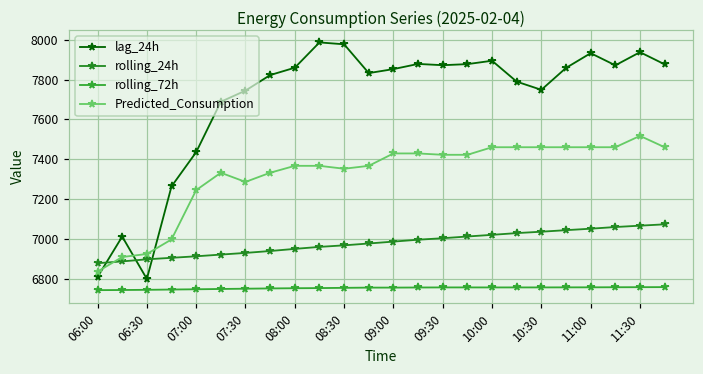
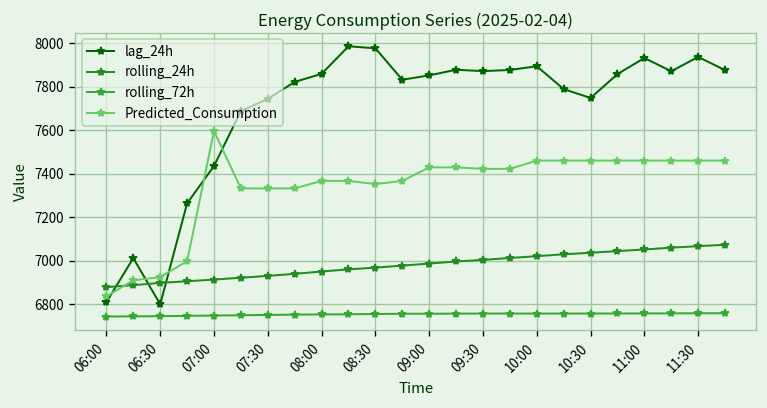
  {
    "lag_24h": {
      "06:00": 6810,
      "06:30": 6800,
      "07:00": 7440,
      "08:00": 7860,
      "08:30": 7980,
      "09:00": 7850,
      "09:30": 7870,
      "10:00": 7900,
      "10:30": 7750,
      "11:00": 7930,
      "11:30": 7940
    },
    "Predicted_Consumption": {
      "06:00": 6840,
      "06:30": 6920,
-     "07:00": 7250,
-     "07:30": 7290,
+     "07:00": 7600,
+     "07:30": 7330,
      "08:00": 7370,
      "08:30": 7350,
      "09:00": 7430,
      "09:30": 7420,
      "10:00": 7460,
      "10:30": 7460,
      "11:00": 7460,
-     "11:30": 7520
+     "11:30": 7460
    }
  }
